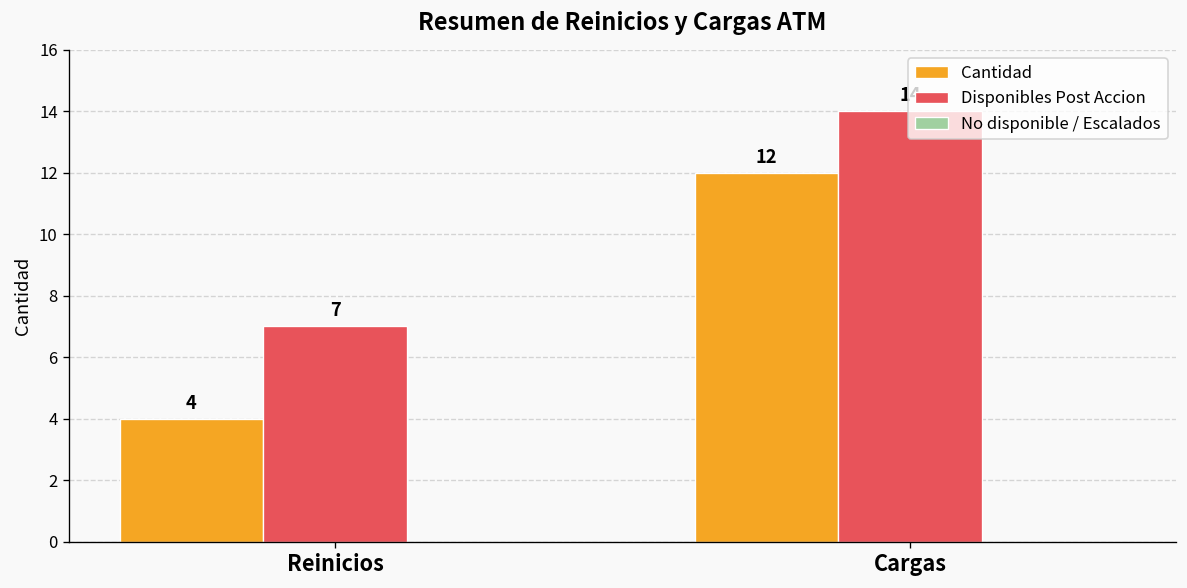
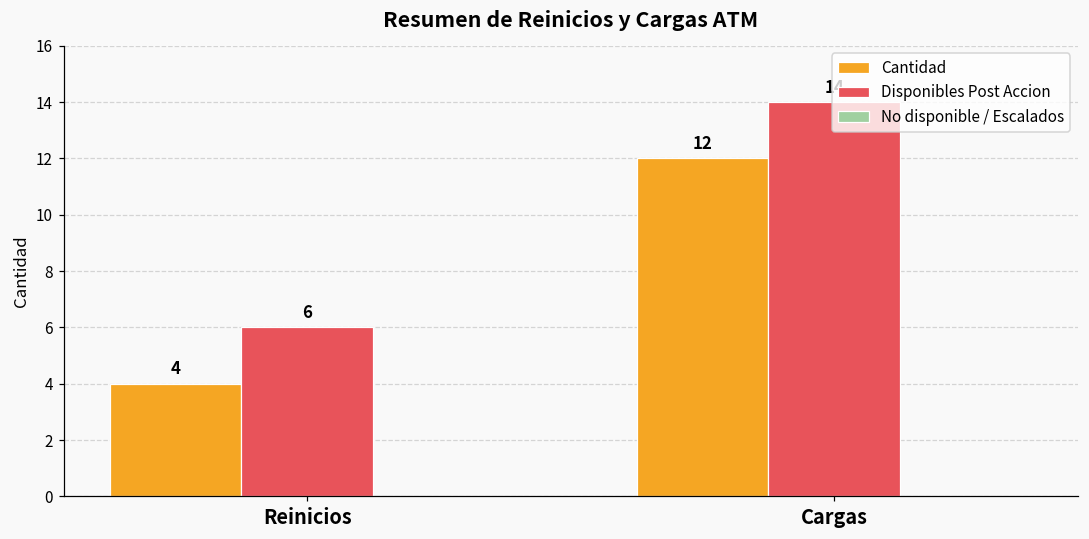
  {
    "Cantidad": {
      "Reinicios": 4,
      "Cargas": 12
    },
    "Disponibles Post Accion": {
-     "Reinicios": 7
+     "Reinicios": 6
    },
    "No disponible / Escalados": {
      "Reinicios": 0.0,
      "Cargas": 0.0
    }
  }
